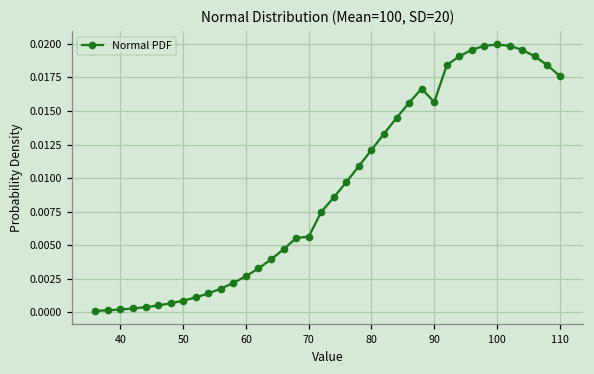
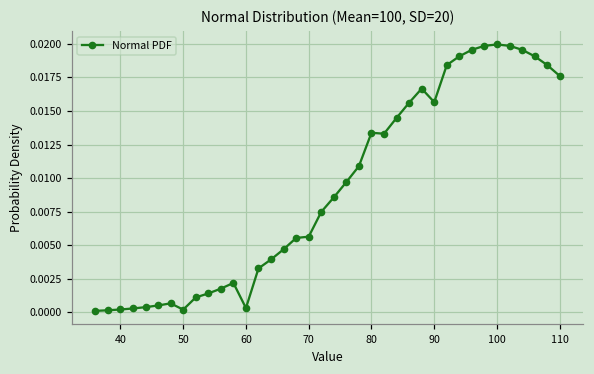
  {
    "40": 0.0002,
-   "50": 0.0009,
-   "60": 0.0027,
+   "50": 0.0002,
+   "60": 0.0003,
    "70": 0.0056,
-   "80": 0.0121,
+   "80": 0.0134,
    "90": 0.0157,
    "100": 0.0199,
    "110": 0.0176
  }
